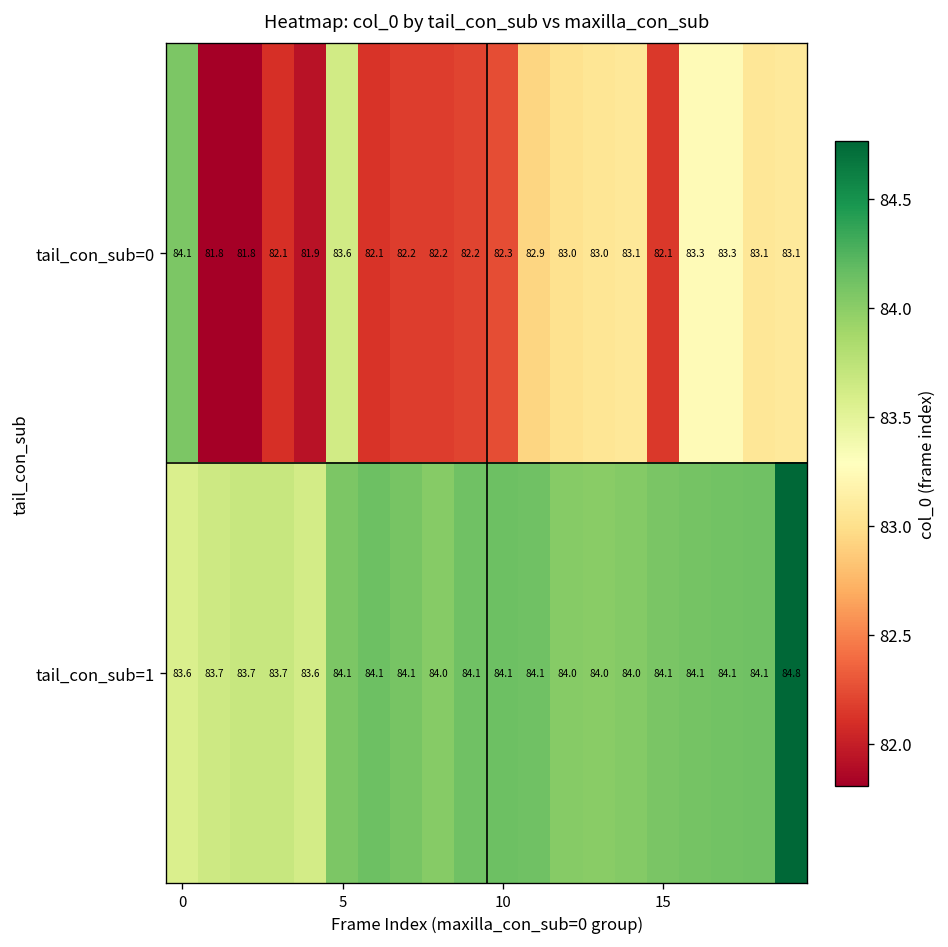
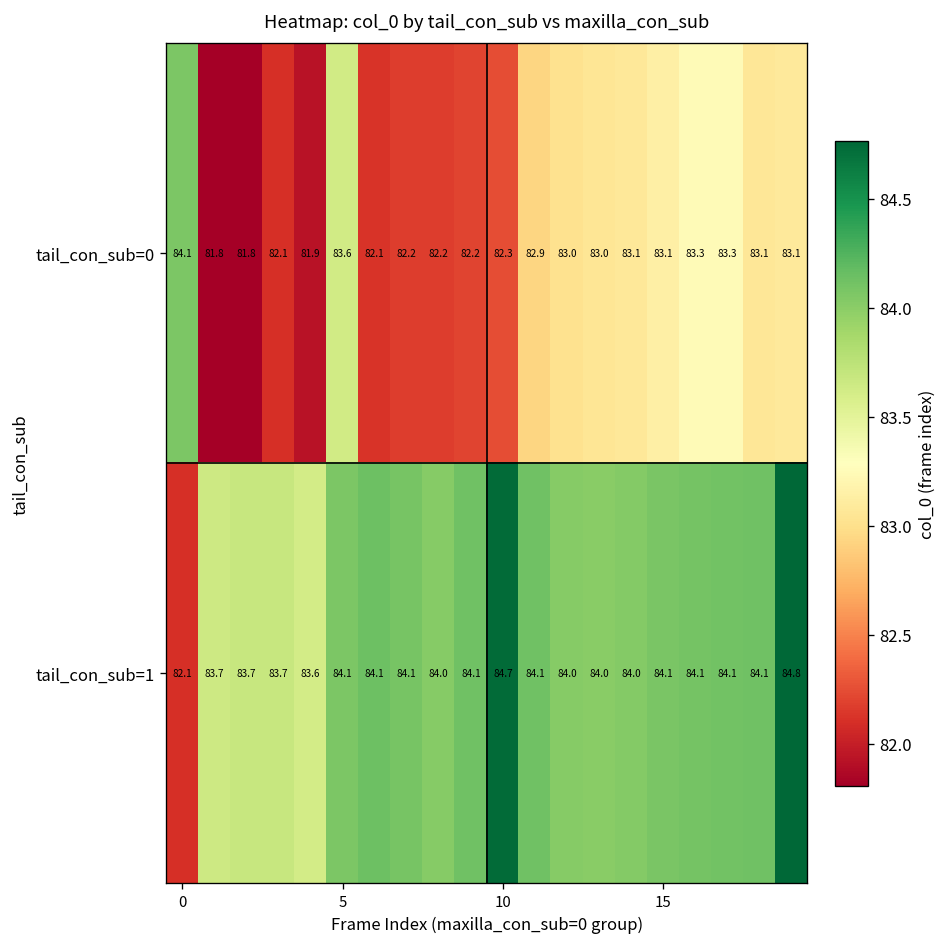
  {
    "tail_con_sub=0": {
      "0": 84.1,
      "5": 83.6,
      "10": 82.3,
-     "15": 82.1
+     "15": 83.1
    },
    "tail_con_sub=1": {
-     "0": 83.6,
+     "0": 82.1,
      "5": 84.1,
-     "10": 84.1,
+     "10": 84.7,
      "15": 84.1
    }
  }
